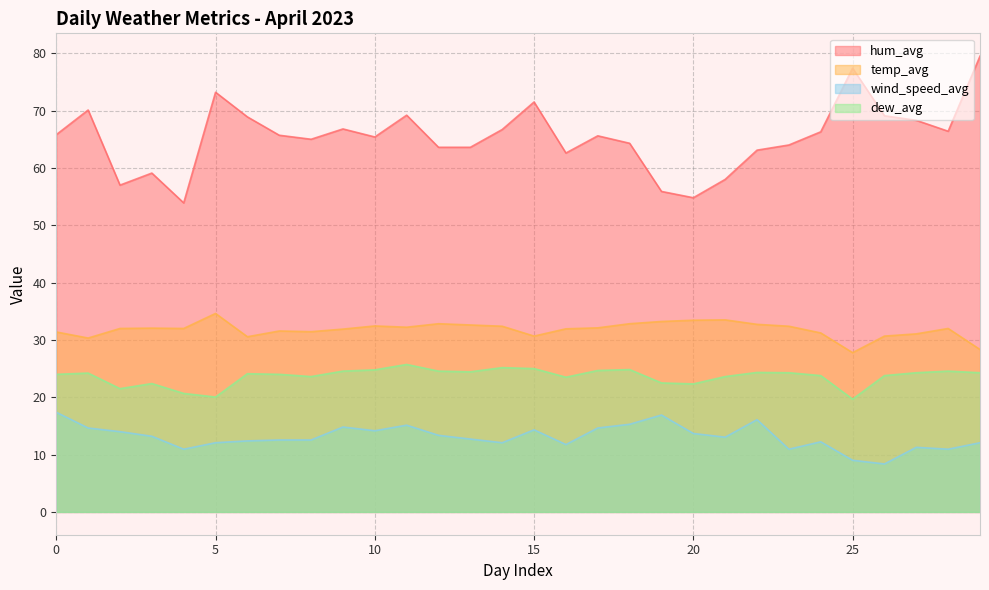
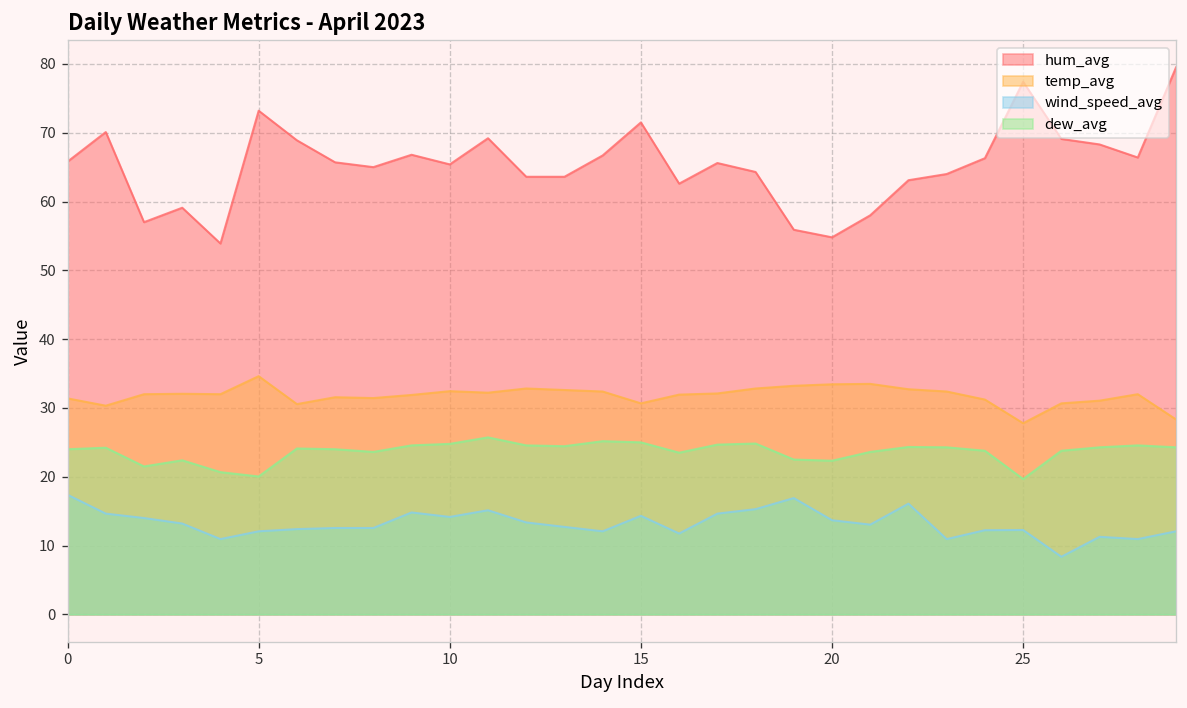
  {
    "hum_avg": {
      "0": 66,
      "5": 73,
      "10": 65,
      "15": 72,
      "20": 55
    },
    "temp_avg": {
      "0": 31,
      "5": 35,
      "10": 32,
      "15": 31,
      "20": 33,
      "25": 28
    },
    "wind_speed_avg": {
      "0": 17,
      "5": 12,
      "10": 14,
      "15": 14,
      "20": 14,
-     "25": 9
+     "25": 12
    },
    "dew_avg": {
      "0": 24,
      "5": 20,
      "10": 25,
      "15": 25,
      "20": 22,
      "25": 20
    }
  }
